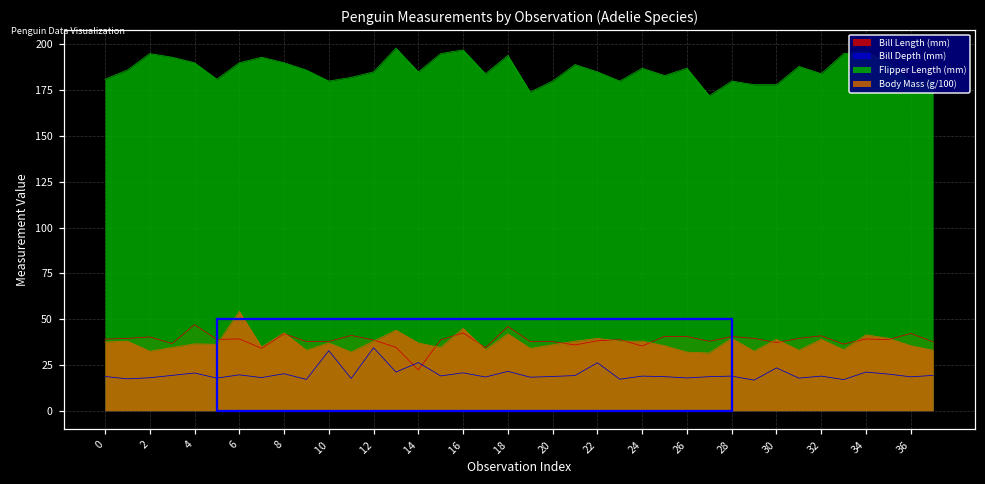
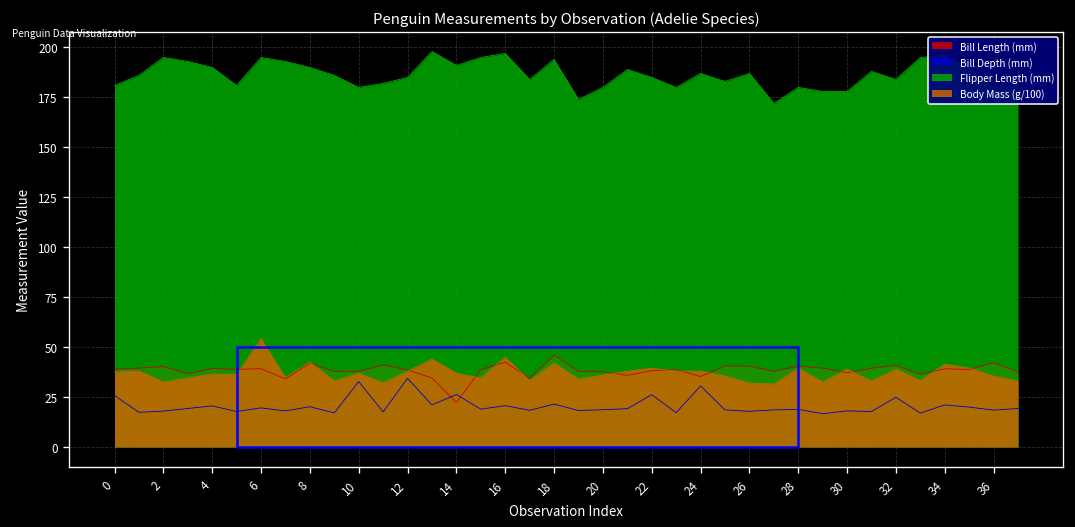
  {
    "Bill Length (mm)": {
      "0": 39,
      "2": 40,
-     "4": 47,
+     "4": 39,
      "6": 39,
      "14": 22,
      "16": 43,
      "18": 46,
      "20": 38,
      "24": 35,
      "26": 41,
      "30": 37,
      "32": 41,
      "34": 39,
      "36": 42
    },
    "Bill Depth (mm)": {
-     "0": 19,
+     "0": 26,
      "2": 18,
      "4": 21,
      "6": 20,
      "8": 20,
      "10": 33,
      "12": 34,
      "14": 26,
      "16": 21,
      "18": 22,
      "20": 19,
      "22": 26,
-     "24": 19,
+     "24": 31,
      "26": 18,
      "28": 19,
-     "30": 23,
-     "32": 19,
+     "30": 18,
+     "32": 25,
      "34": 21,
      "36": 19
    },
    "Flipper Length (mm)": {
      "0": 181,
      "2": 195,
      "4": 190,
-     "6": 190,
+     "6": 195,
      "8": 190,
      "10": 180,
      "12": 185,
-     "14": 185,
+     "14": 191,
      "16": 197,
      "18": 194,
      "20": 180,
      "22": 185,
      "24": 187,
      "26": 187,
      "28": 180,
      "30": 178,
      "32": 184
    },
    "Body Mass (g/100)": {
      "0": 38,
      "2": 33,
      "4": 37,
      "6": 54,
      "14": 37,
      "16": 45,
      "18": 42,
      "20": 36,
      "24": 38,
      "26": 32,
      "30": 39,
      "32": 39,
      "34": 42,
      "36": 36
    }
  }
